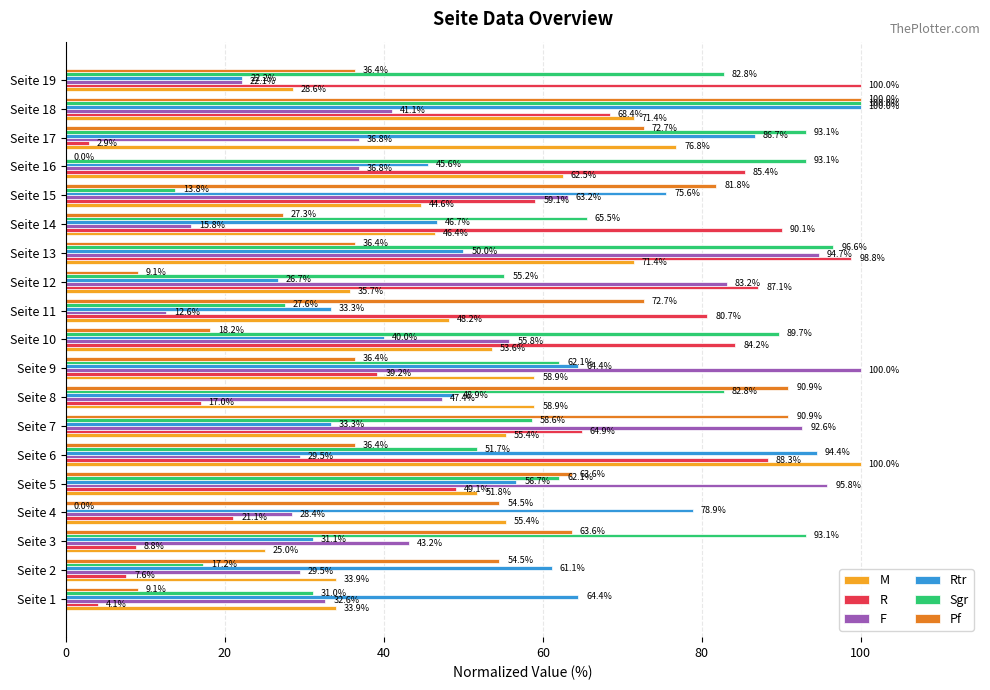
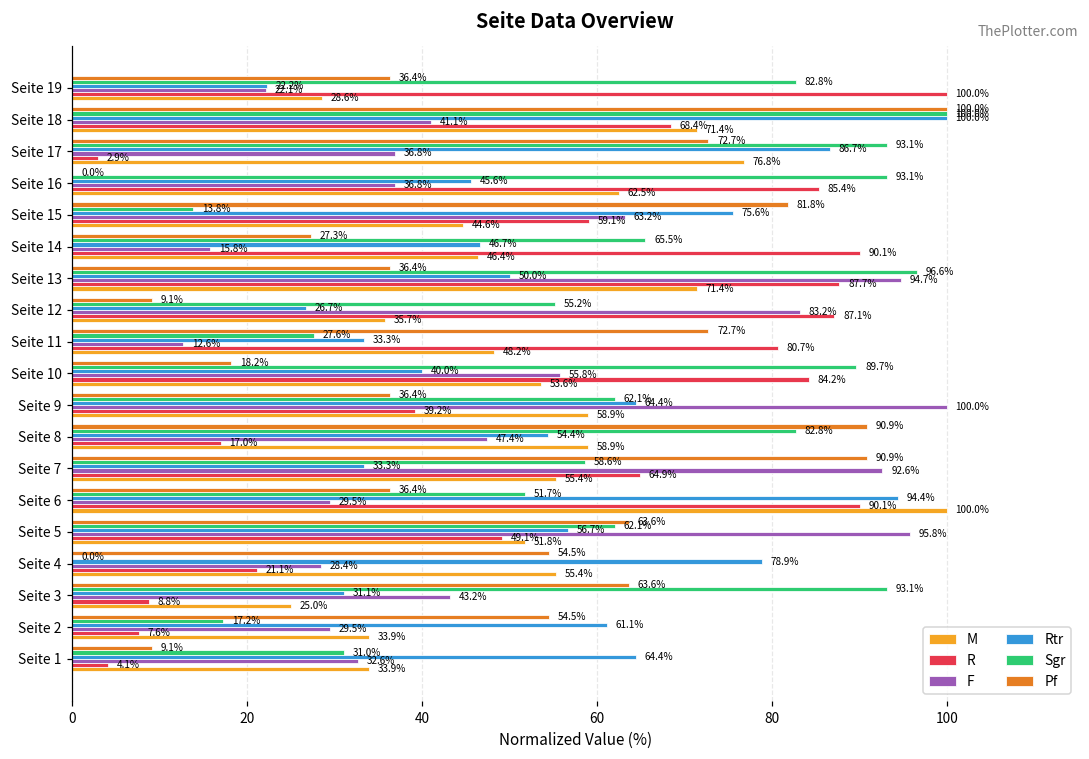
  {
    "R": {
      "Seite 19": "100.0%",
      "Seite 18": "68.4%",
      "Seite 17": "2.9%",
      "Seite 16": "85.4%",
      "Seite 15": "59.1%",
      "Seite 14": "90.1%",
-     "Seite 13": "98.8%",
+     "Seite 13": "87.7%",
      "Seite 12": "87.1%",
      "Seite 11": "80.7%",
      "Seite 10": "84.2%",
      "Seite 9": "39.2%",
      "Seite 8": "17.0%",
      "Seite 7": "64.9%",
-     "Seite 6": "88.3%",
+     "Seite 6": "90.1%",
      "Seite 5": "49.1%",
      "Seite 4": "21.1%",
      "Seite 3": "8.8%",
      "Seite 2": "7.6%",
      "Seite 1": "4.1%"
    },
    "F": {
      "Seite 18": "41.1%",
      "Seite 17": "36.8%",
      "Seite 16": "36.8%",
      "Seite 15": "63.2%",
      "Seite 14": "15.8%",
      "Seite 13": "94.7%",
      "Seite 12": "83.2%",
      "Seite 11": "12.6%",
      "Seite 10": "55.8%",
      "Seite 9": "100.0%",
      "Seite 8": "47.4%",
      "Seite 7": "92.6%",
      "Seite 6": "29.5%",
      "Seite 5": "95.8%",
      "Seite 4": "28.4%",
      "Seite 3": "43.2%",
      "Seite 2": "29.5%",
      "Seite 1": "32.6%"
    },
    "Rtr": {
      "Seite 17": "86.7%",
      "Seite 16": "45.6%",
      "Seite 15": "75.6%",
      "Seite 14": "46.7%",
      "Seite 13": "50.0%",
      "Seite 12": "26.7%",
      "Seite 11": "33.3%",
      "Seite 10": "40.0%",
-     "Seite 8": "48.9%",
+     "Seite 8": "54.4%",
      "Seite 7": "33.3%",
      "Seite 6": "94.4%",
      "Seite 5": "56.7%",
      "Seite 4": "78.9%",
      "Seite 3": "31.1%",
      "Seite 2": "61.1%",
      "Seite 1": "64.4%"
    },
    "Sgr": {
      "Seite 19": "82.8%",
      "Seite 17": "93.1%",
      "Seite 16": "93.1%",
      "Seite 15": "13.8%",
      "Seite 14": "65.5%",
      "Seite 13": "96.6%",
      "Seite 12": "55.2%",
      "Seite 11": "27.6%",
      "Seite 10": "89.7%",
      "Seite 8": "82.8%",
      "Seite 7": "58.6%",
      "Seite 6": "51.7%",
      "Seite 4": "0.0%",
      "Seite 3": "93.1%",
      "Seite 2": "17.2%",
      "Seite 1": "31.0%"
    }
  }
